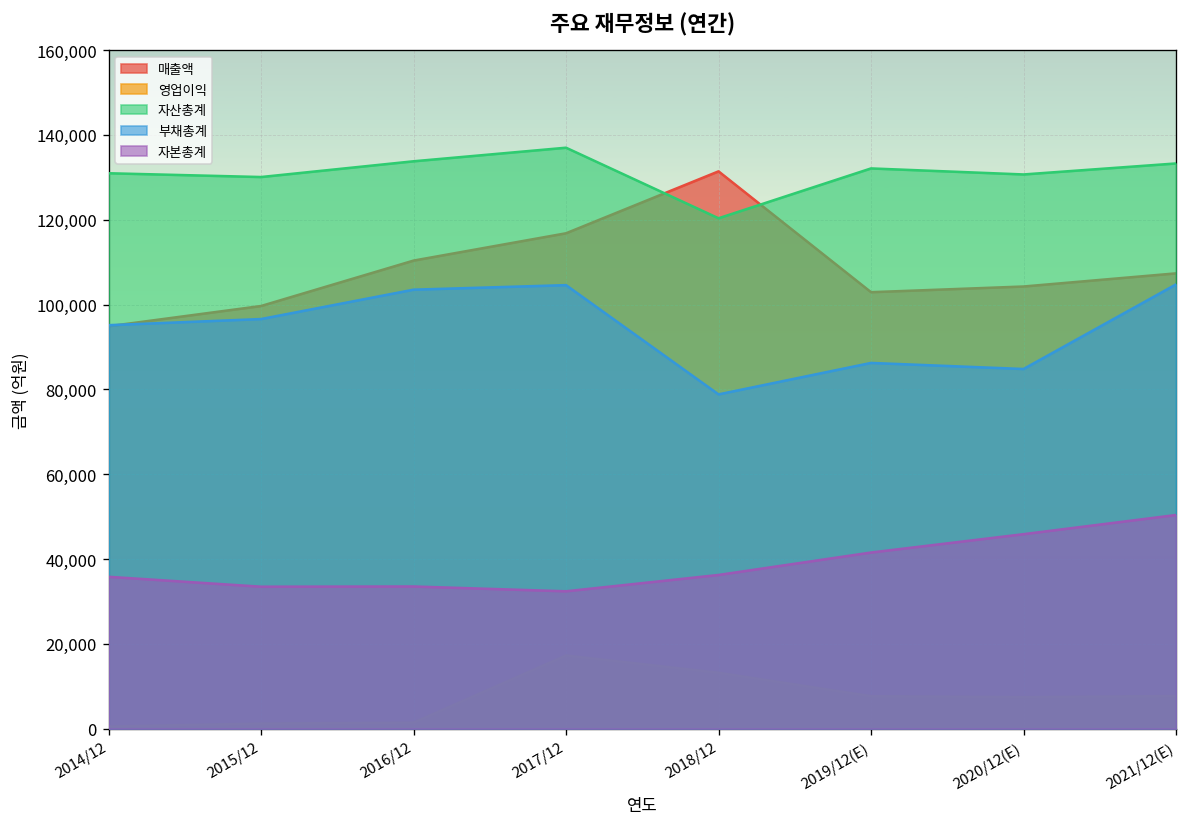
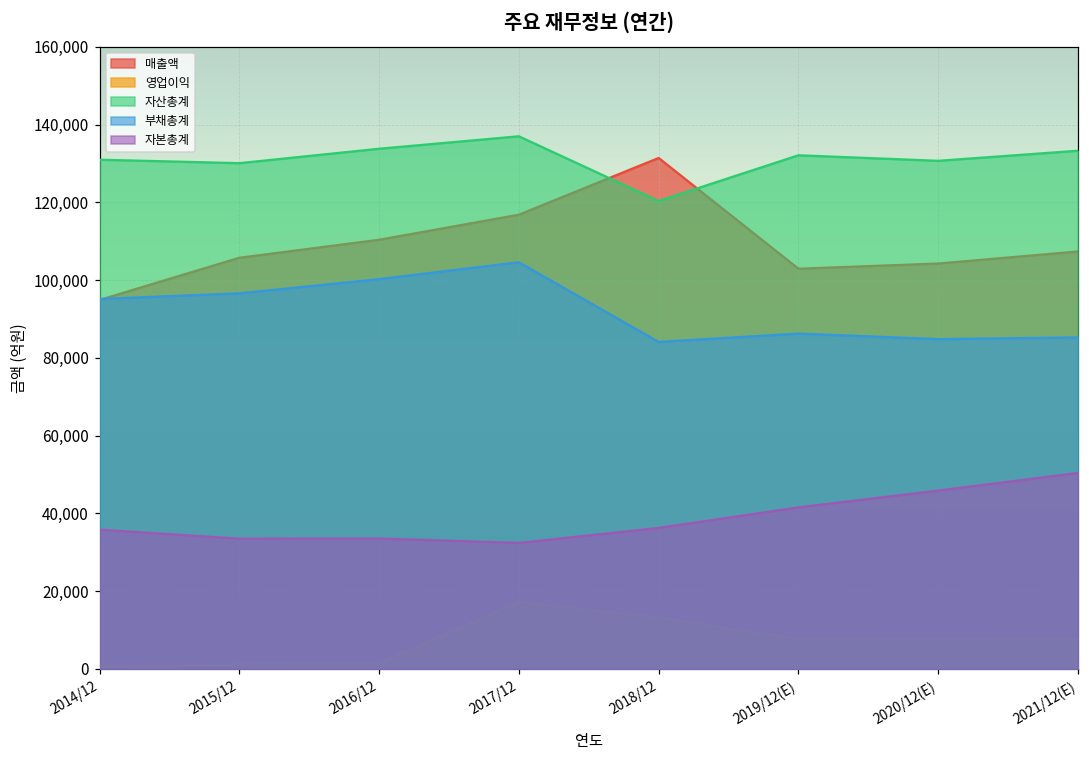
  {
    "매출액": {
-     "2015/12": "100,000",
+     "2015/12": "106,000",
      "2016/12": "110,000",
      "2017/12": "117,000",
      "2018/12": "131,000",
      "2019/12(E)": "103,000",
      "2020/12(E)": "104,000",
      "2021/12(E)": "107,000"
    },
    "영업이익": {
      "2014/12": "1,000",
      "2015/12": "1,000",
      "2016/12": "1,000",
      "2017/12": "17,000",
      "2018/12": "13,000",
      "2019/12(E)": "8,000",
      "2020/12(E)": "7,000",
      "2021/12(E)": "8,000"
    },
    "자산총계": {
      "2014/12": "131,000",
      "2015/12": "130,000",
      "2016/12": "134,000",
      "2017/12": "137,000",
      "2018/12": "120,000",
      "2019/12(E)": "132,000",
      "2020/12(E)": "131,000",
      "2021/12(E)": "133,000"
    },
    "부채총계": {
      "2015/12": "97,000",
-     "2016/12": "104,000",
+     "2016/12": "100,000",
      "2017/12": "105,000",
-     "2018/12": "79,000",
+     "2018/12": "84,000",
      "2019/12(E)": "86,000",
      "2020/12(E)": "85,000",
-     "2021/12(E)": "105,000"
+     "2021/12(E)": "85,000"
    },
    "자본총계": {
      "2014/12": "36,000",
      "2015/12": "33,000",
      "2016/12": "34,000",
      "2017/12": "32,000",
      "2018/12": "36,000",
      "2019/12(E)": "42,000",
      "2020/12(E)": "46,000",
      "2021/12(E)": "50,000"
    }
  }
